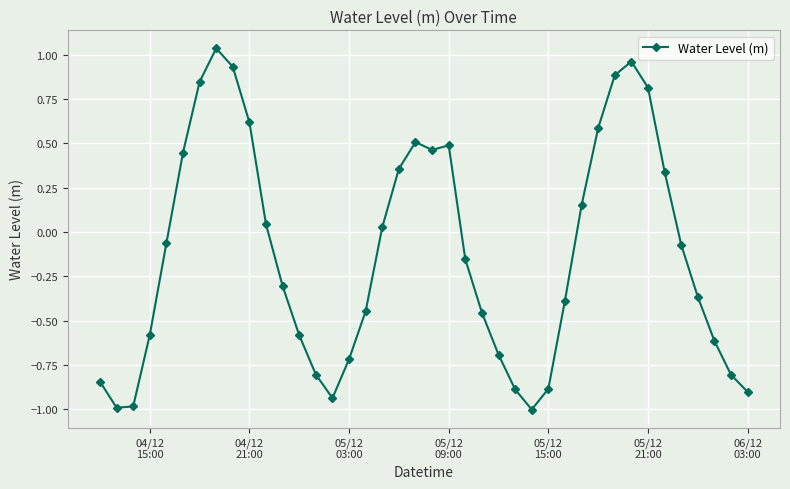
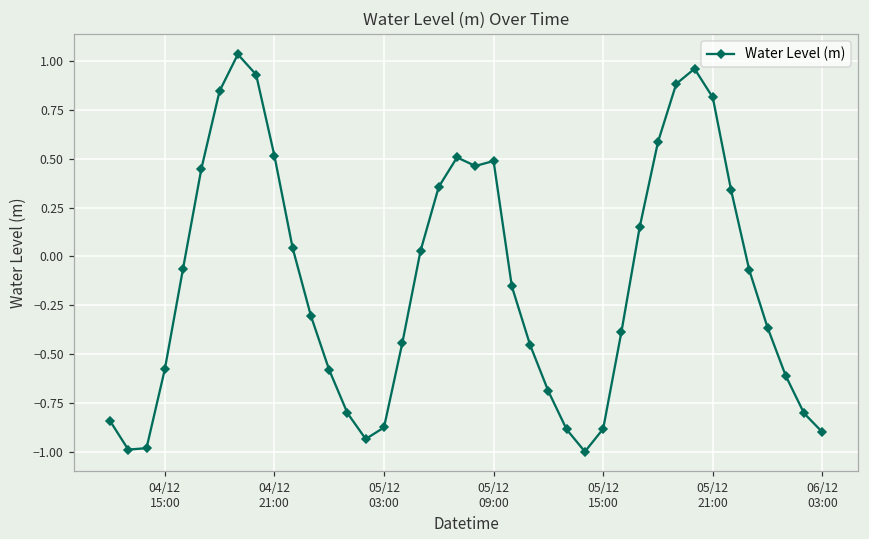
  {
    "04/12 15:00": -0.58,
-   "04/12 21:00": 0.62,
-   "05/12 03:00": -0.72,
+   "04/12 21:00": 0.52,
+   "05/12 03:00": -0.88,
    "05/12 09:00": 0.49,
    "05/12 15:00": -0.88,
    "05/12 21:00": 0.81,
    "06/12 03:00": -0.90
  }
